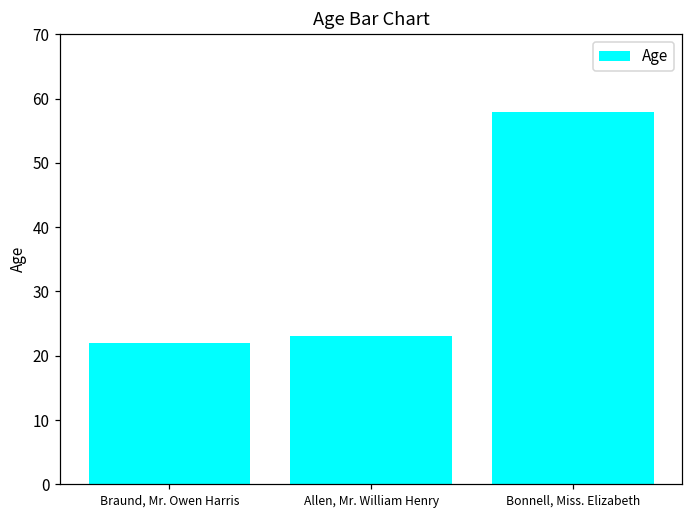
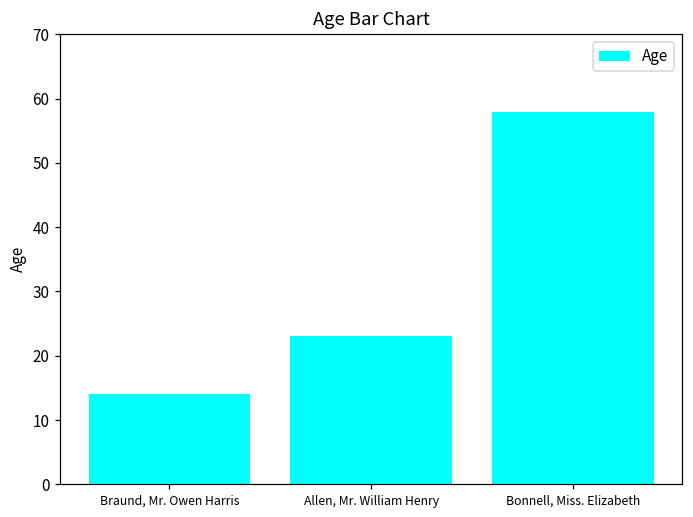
  {
-   "Braund, Mr. Owen Harris": 22,
+   "Braund, Mr. Owen Harris": 14,
    "Allen, Mr. William Henry": 23,
    "Bonnell, Miss. Elizabeth": 58
  }
